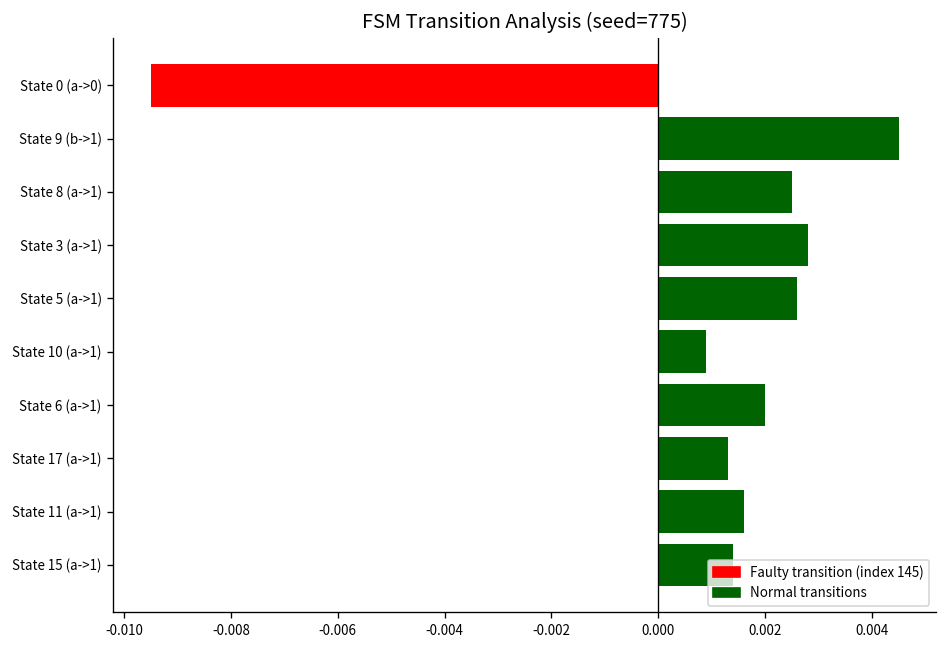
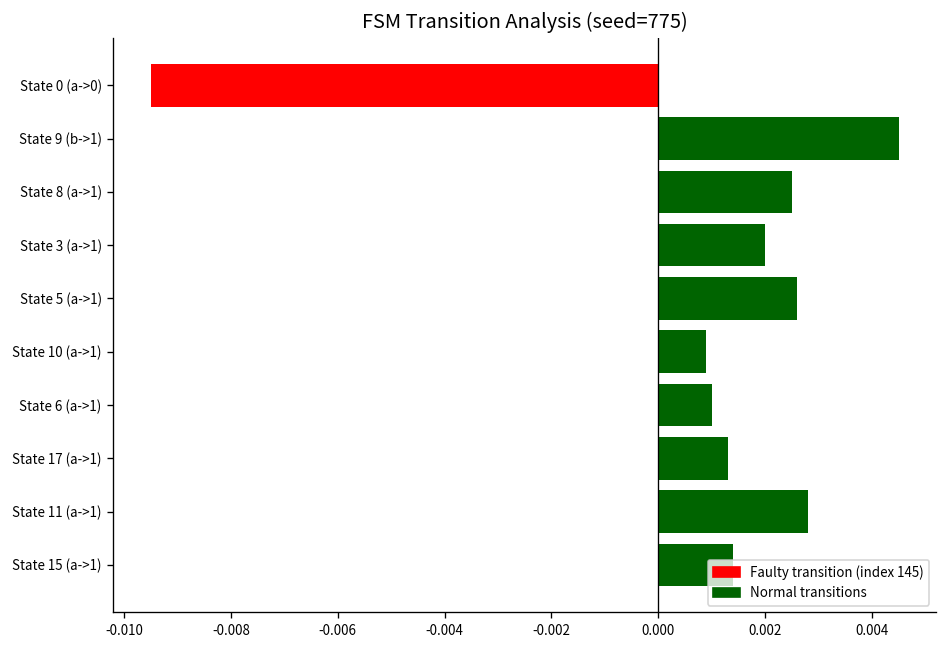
  {
    "State 0 (a->0)": -0.0095,
    "State 9 (b->1)": 0.0045,
    "State 8 (a->1)": 0.0025,
-   "State 3 (a->1)": 0.0028,
+   "State 3 (a->1)": 0.0020,
    "State 5 (a->1)": 0.0026,
    "State 10 (a->1)": 0.0009,
-   "State 6 (a->1)": 0.002,
+   "State 6 (a->1)": 0.001,
    "State 17 (a->1)": 0.0013,
-   "State 11 (a->1)": 0.0016
+   "State 11 (a->1)": 0.0028
  }
